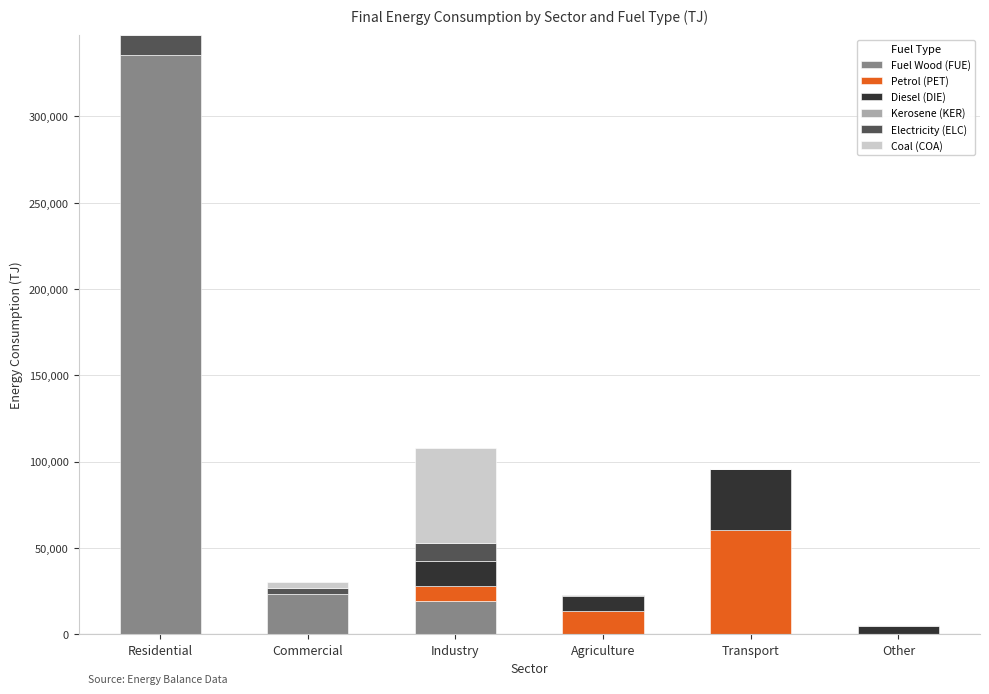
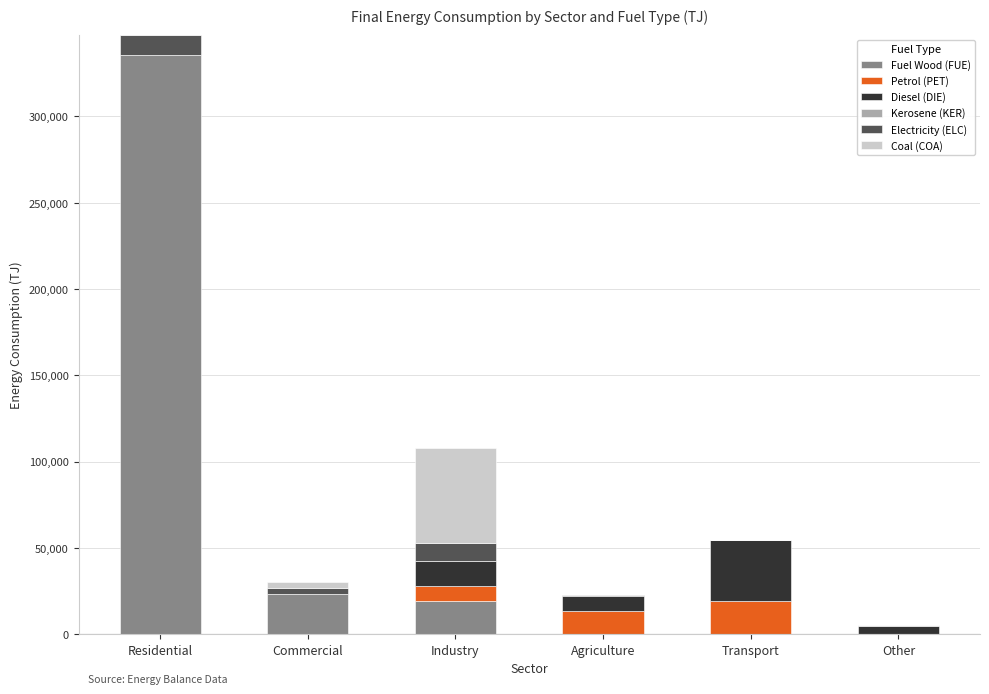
  {
    "Petrol (PET)": {
      "Residential": "0",
      "Industry": "8,000",
      "Agriculture": "13,000",
-     "Transport": "61,000"
+     "Transport": "19,000"
    }
  }
